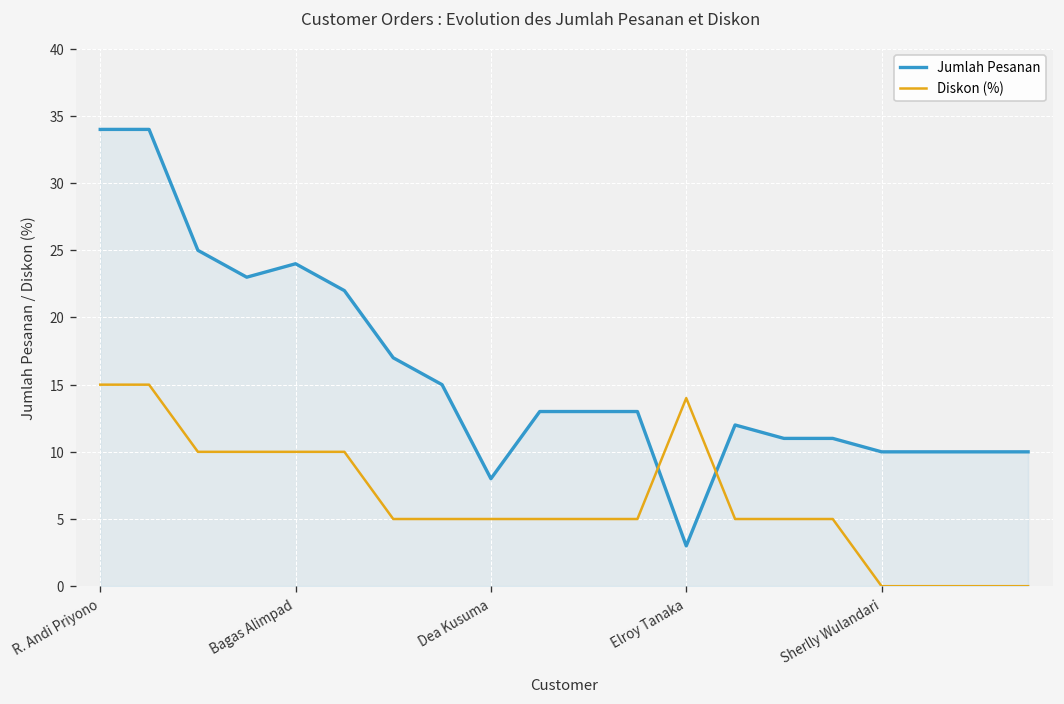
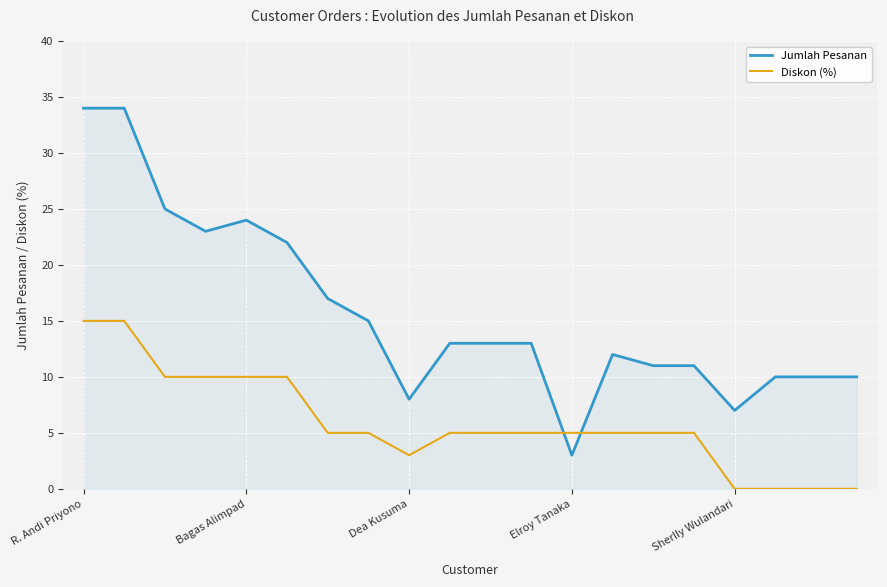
  {
    "Jumlah Pesanan": {
      "R. Andi Priyono": 34,
      "Bagas Alimpad": 24,
      "Dea Kusuma": 8,
      "Elroy Tanaka": 3,
-     "Sherlly Wulandari": 10
+     "Sherlly Wulandari": 7
    },
    "Diskon (%)": {
      "R. Andi Priyono": 15.0,
      "Bagas Alimpad": 10.0,
-     "Dea Kusuma": 5.0,
-     "Elroy Tanaka": 14.0,
+     "Dea Kusuma": 3.0,
+     "Elroy Tanaka": 5.0,
      "Sherlly Wulandari": 0.0
    }
  }
